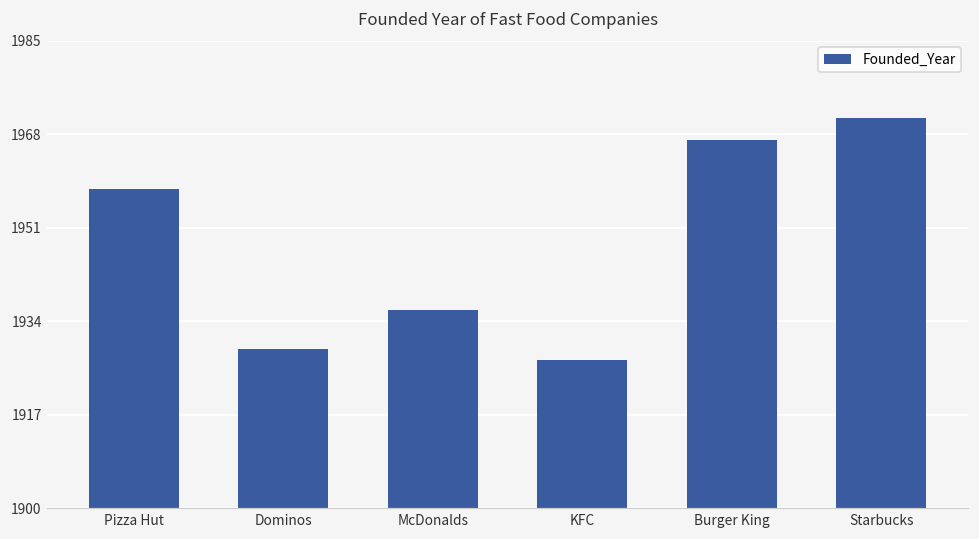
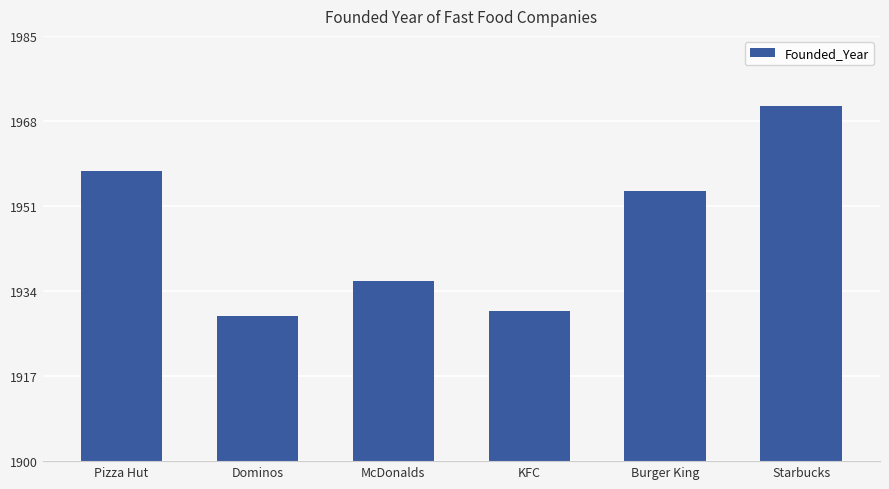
  {
    "Pizza Hut": 1958,
    "Dominos": 1929,
    "McDonalds": 1936,
-   "KFC": 1927,
-   "Burger King": 1967,
+   "KFC": 1930,
+   "Burger King": 1954,
    "Starbucks": 1971
  }
